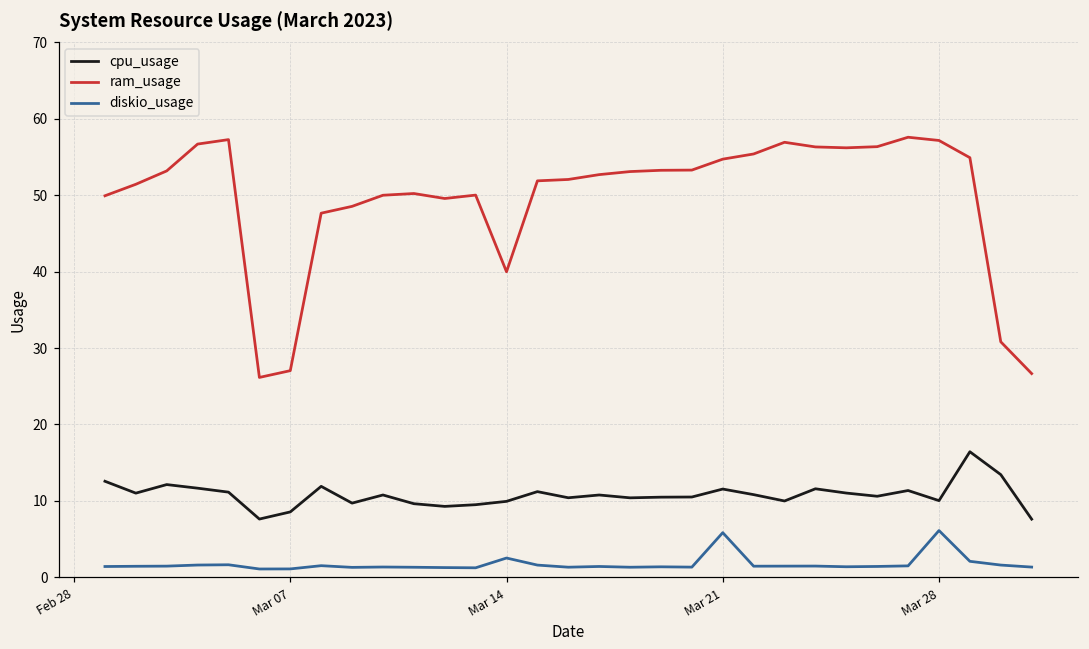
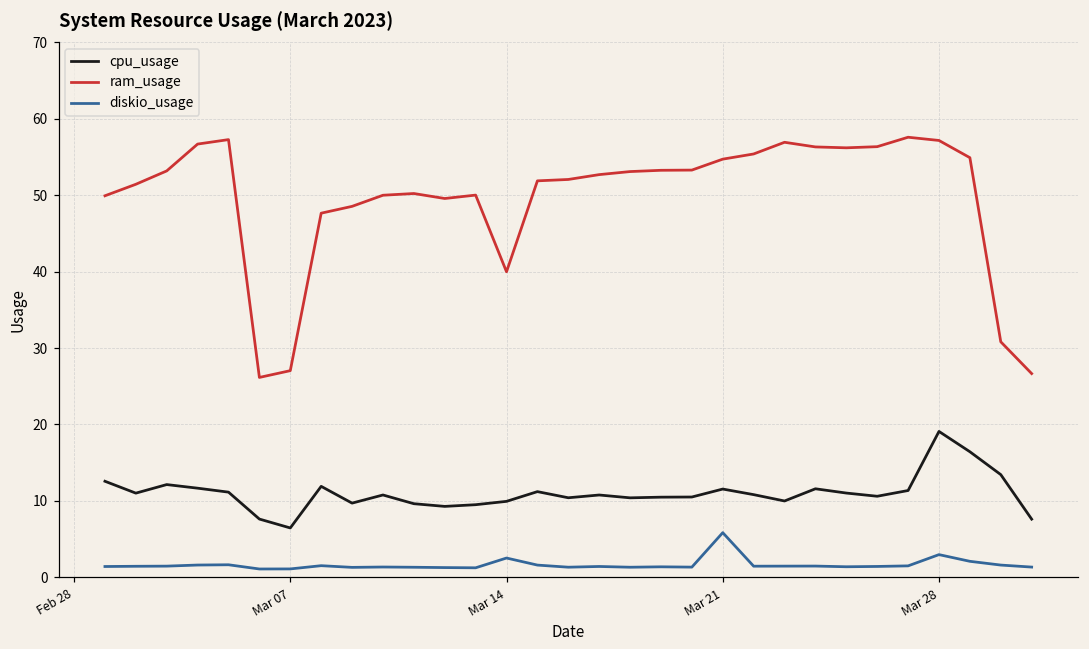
  {
    "cpu_usage": {
-     "Mar 07": 9,
+     "Mar 07": 6,
      "Mar 14": 10,
      "Mar 21": 12,
-     "Mar 28": 10
+     "Mar 28": 19
    },
    "ram_usage": {
      "Mar 07": 27,
      "Mar 14": 40,
      "Mar 21": 55,
      "Mar 28": 57
    },
    "diskio_usage": {
      "Mar 07": 1,
      "Mar 14": 3,
      "Mar 21": 6,
-     "Mar 28": 6
+     "Mar 28": 3
    }
  }
